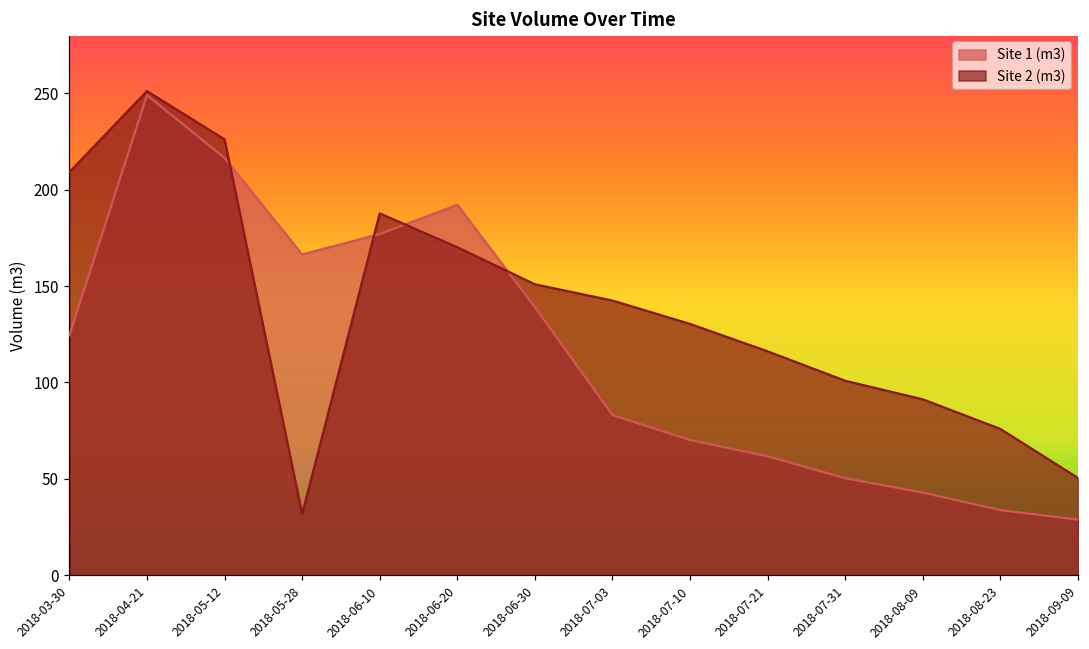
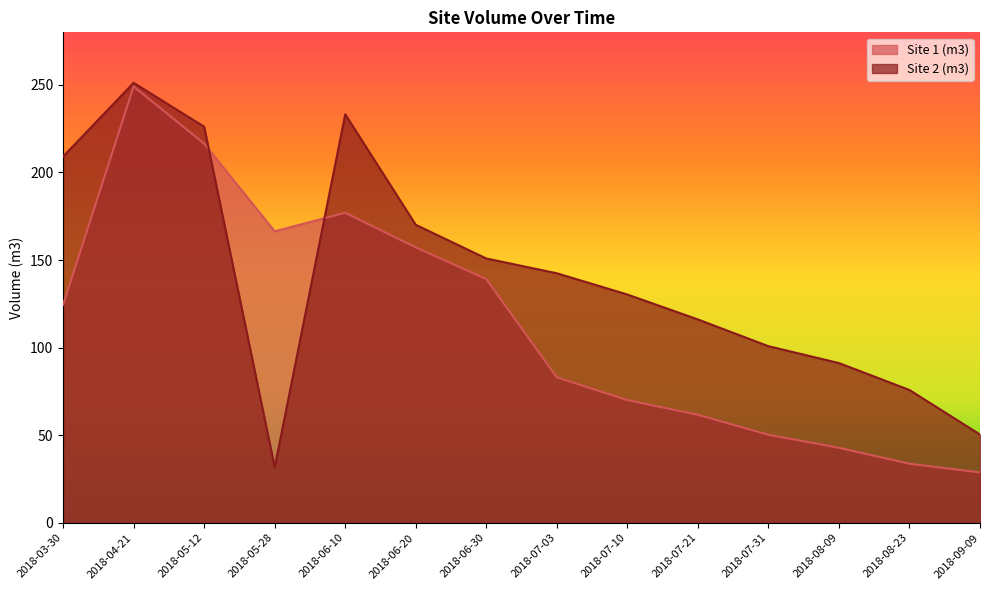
  {
    "Site 1 (m3)": {
      "2018-03-30": 124,
      "2018-04-21": 249,
      "2018-05-12": 217,
      "2018-05-28": 166,
      "2018-06-10": 177,
-     "2018-06-20": 192,
+     "2018-06-20": 157,
      "2018-06-30": 139,
      "2018-07-03": 83,
      "2018-07-10": 70,
      "2018-07-21": 62,
      "2018-07-31": 50,
      "2018-08-09": 43,
      "2018-08-23": 34,
      "2018-09-09": 29
    },
    "Site 2 (m3)": {
      "2018-03-30": 209,
      "2018-04-21": 251,
      "2018-05-12": 226,
      "2018-05-28": 32,
-     "2018-06-10": 188,
+     "2018-06-10": 233,
      "2018-06-20": 170,
      "2018-06-30": 151,
      "2018-07-03": 142,
      "2018-07-10": 130,
      "2018-07-21": 116,
      "2018-07-31": 101,
      "2018-08-09": 91,
      "2018-08-23": 76,
      "2018-09-09": 50
    }
  }
